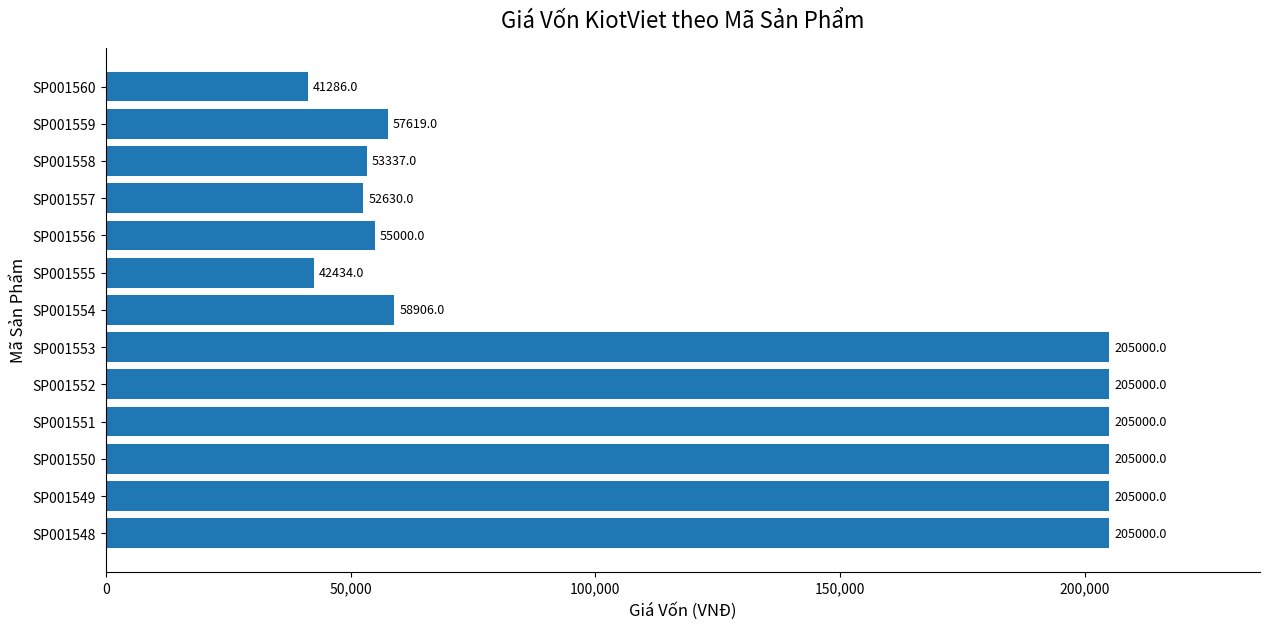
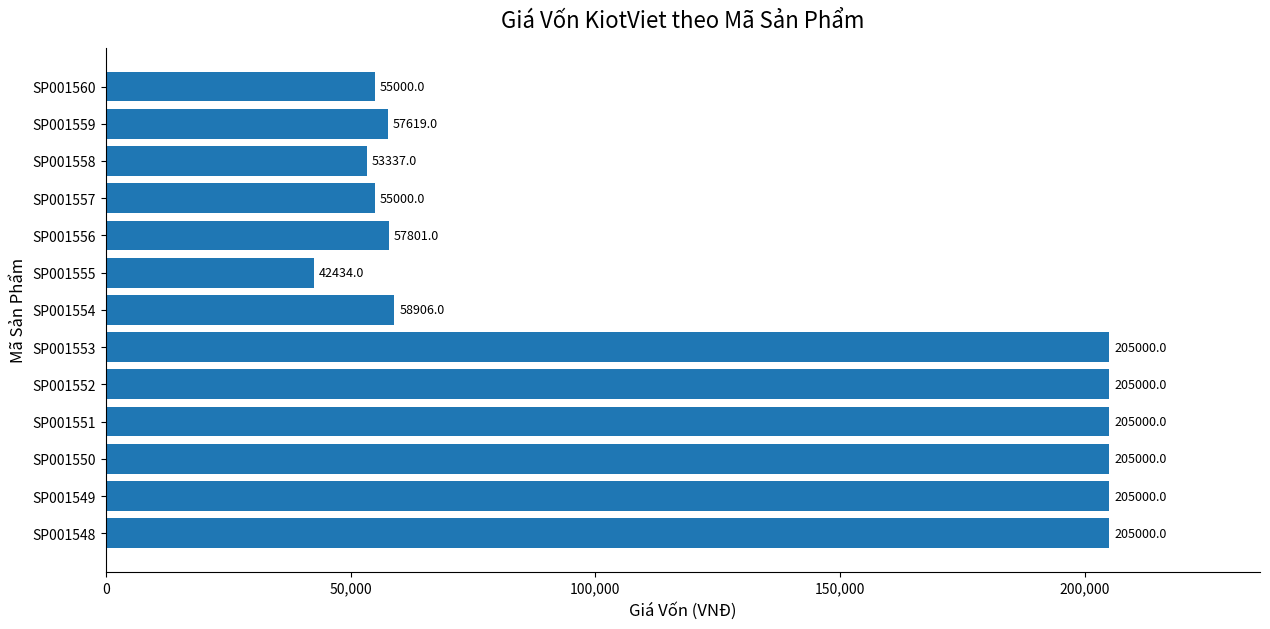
  {
-   "SP001560": 41286.0,
+   "SP001560": 55000.0,
    "SP001559": 57619.0,
    "SP001558": 53337.0,
-   "SP001557": 52630.0,
-   "SP001556": 55000.0,
+   "SP001557": 55000.0,
+   "SP001556": 57801.0,
    "SP001555": 42434.0,
    "SP001554": 58906.0,
    "SP001553": 205000.0,
    "SP001552": 205000.0,
    "SP001551": 205000.0,
    "SP001550": 205000.0,
    "SP001549": 205000.0,
    "SP001548": 205000.0
  }
